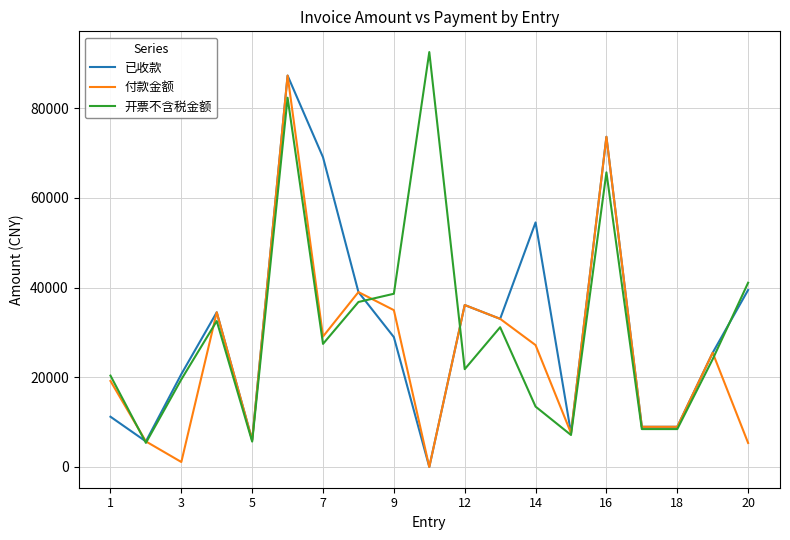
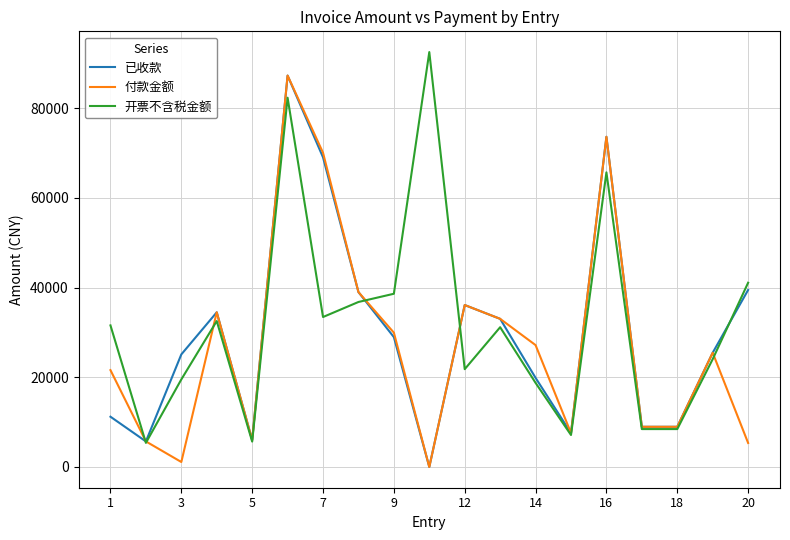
  {
    "已收款": {
      "1": 11000,
-     "3": 21000,
+     "3": 25000,
      "7": 69000,
      "9": 29000,
-     "14": 55000,
+     "14": 20000,
      "20": 39000
    },
    "付款金额": {
-     "1": 19000,
+     "1": 22000,
      "3": 1000,
-     "7": 29000,
-     "9": 35000,
+     "7": 70000,
+     "9": 30000,
      "14": 27000,
      "20": 5000
    },
    "开票不含税金额": {
-     "1": 20000,
+     "1": 32000,
      "3": 20000,
-     "7": 27000,
+     "7": 33000,
      "9": 39000,
      "12": 22000,
-     "14": 13000,
+     "14": 19000,
      "16": 66000,
      "20": 41000
    }
  }
